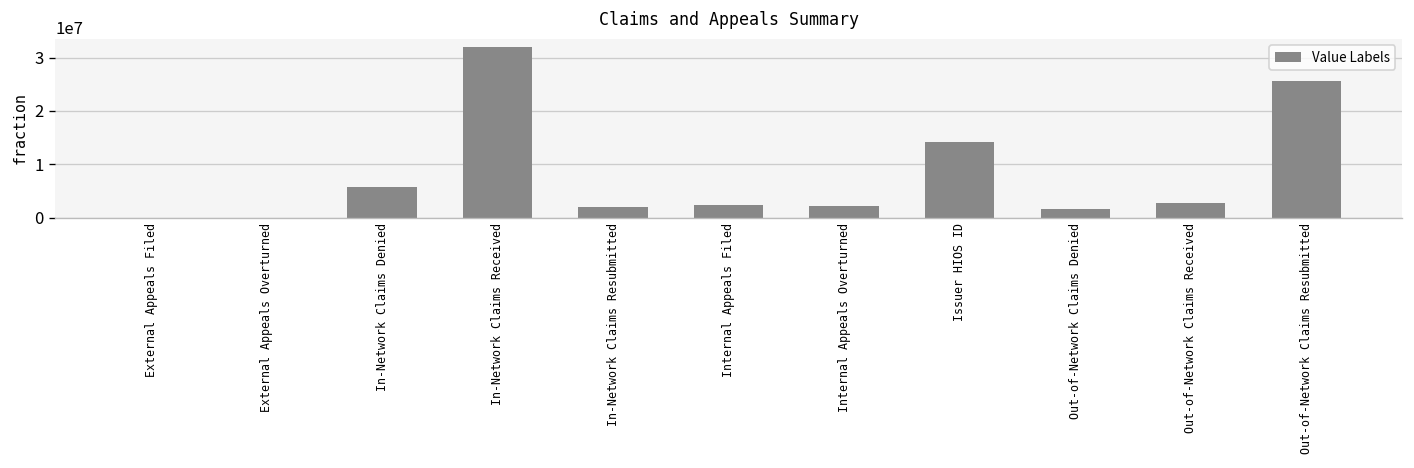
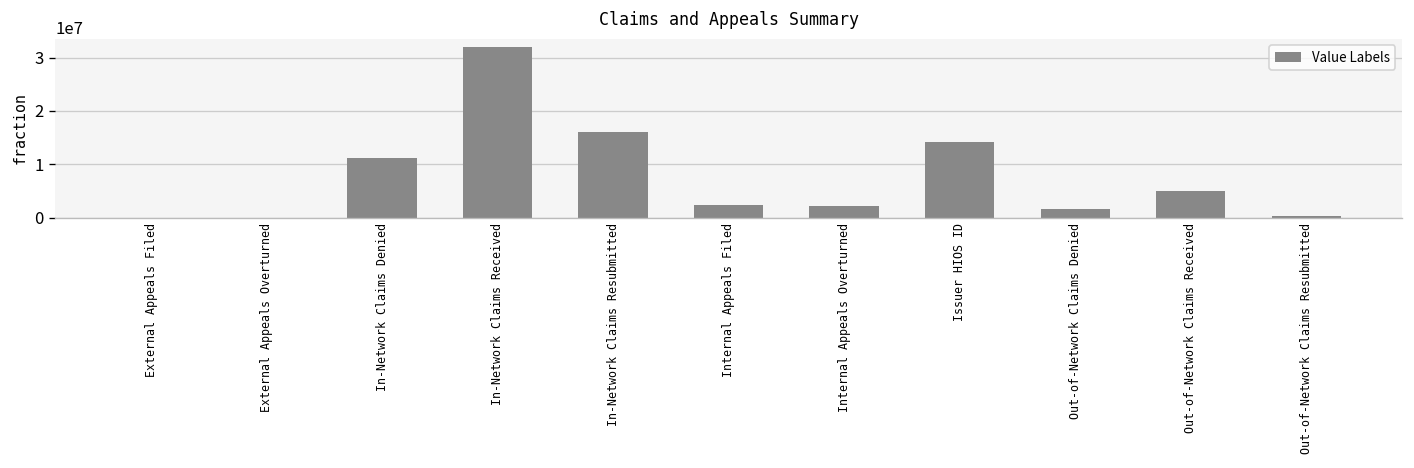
  {
-   "In-Network Claims Denied": 6000000,
+   "In-Network Claims Denied": 11000000,
    "In-Network Claims Received": 32000000,
-   "In-Network Claims Resubmitted": 2000000,
+   "In-Network Claims Resubmitted": 16000000,
    "Internal Appeals Filed": 2000000,
    "Internal Appeals Overturned": 2000000,
    "Issuer HIOS ID": 14000000,
    "Out-of-Network Claims Denied": 2000000,
-   "Out-of-Network Claims Received": 3000000,
-   "Out-of-Network Claims Resubmitted": 26000000
+   "Out-of-Network Claims Received": 5000000,
+   "Out-of-Network Claims Resubmitted": 0
  }
